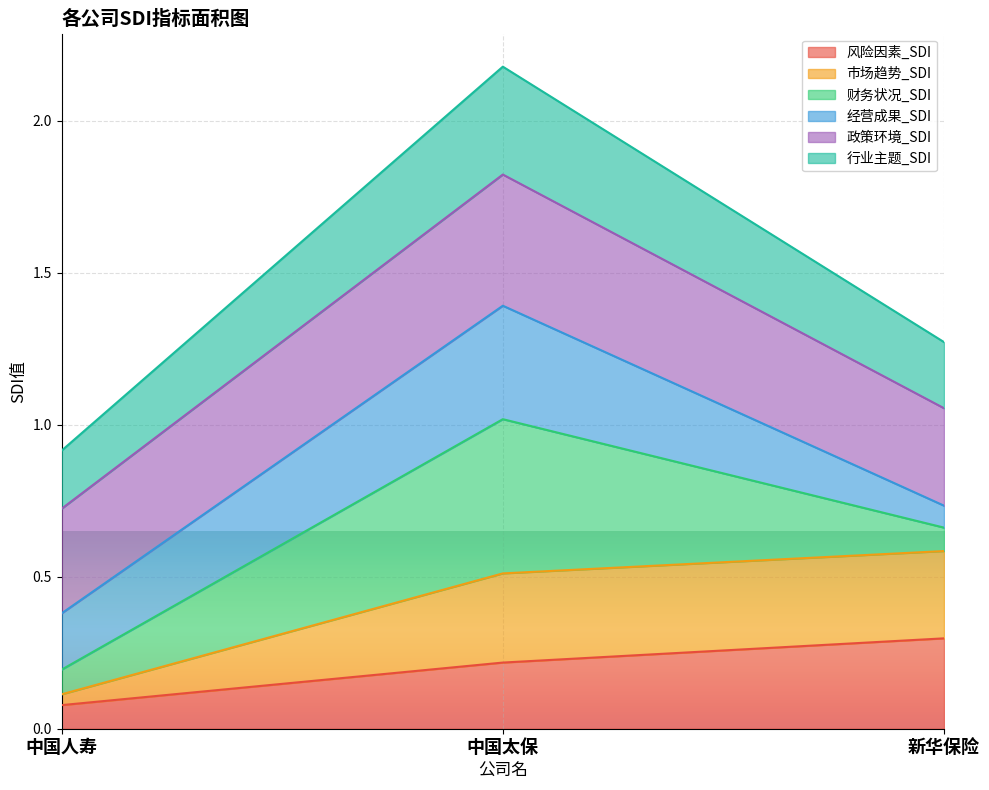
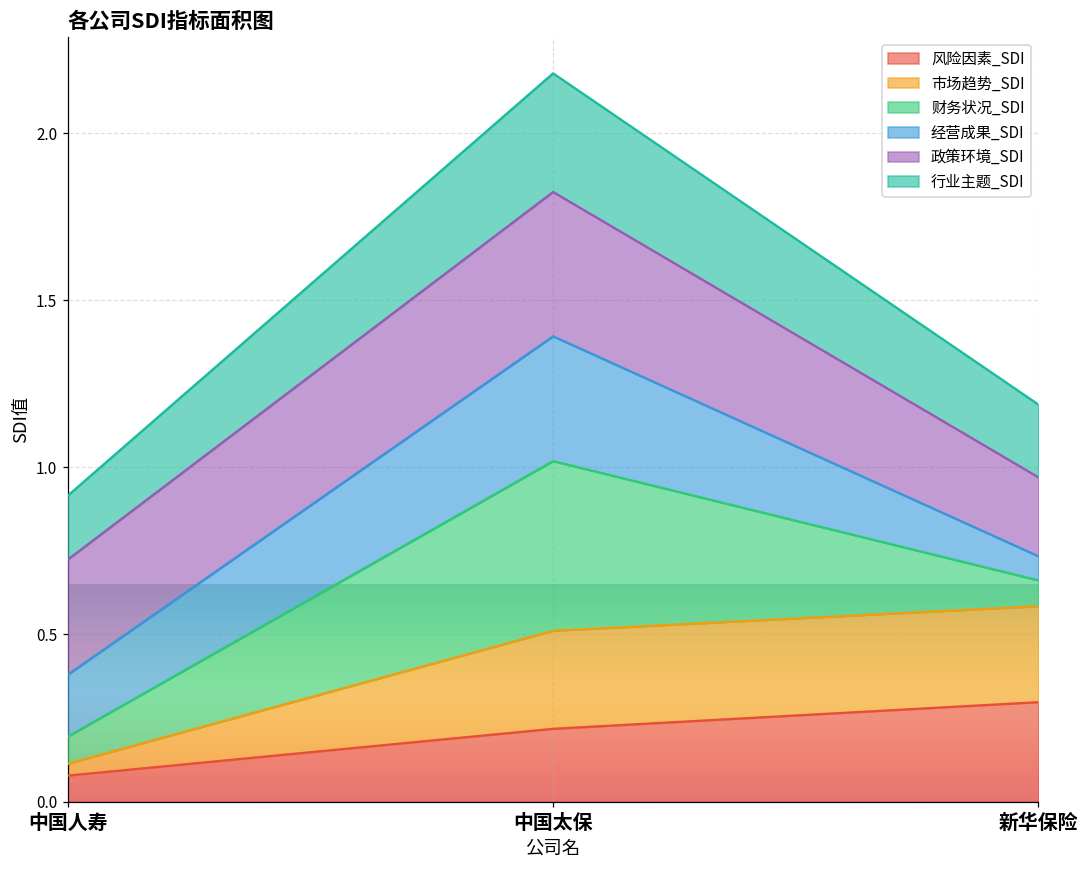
  {
    "风险因素_SDI": {
      "中国人寿": 0.08,
      "中国太保": 0.22,
      "新华保险": 0.30
    },
    "市场趋势_SDI": {
      "中国人寿": 0.04,
      "中国太保": 0.29,
      "新华保险": 0.29
    },
    "经营成果_SDI": {
      "中国人寿": 0.19,
      "中国太保": 0.37,
      "新华保险": 0.07
    },
    "政策环境_SDI": {
      "中国人寿": 0.34,
      "中国太保": 0.43,
-     "新华保险": 0.32
+     "新华保险": 0.24
    }
  }
